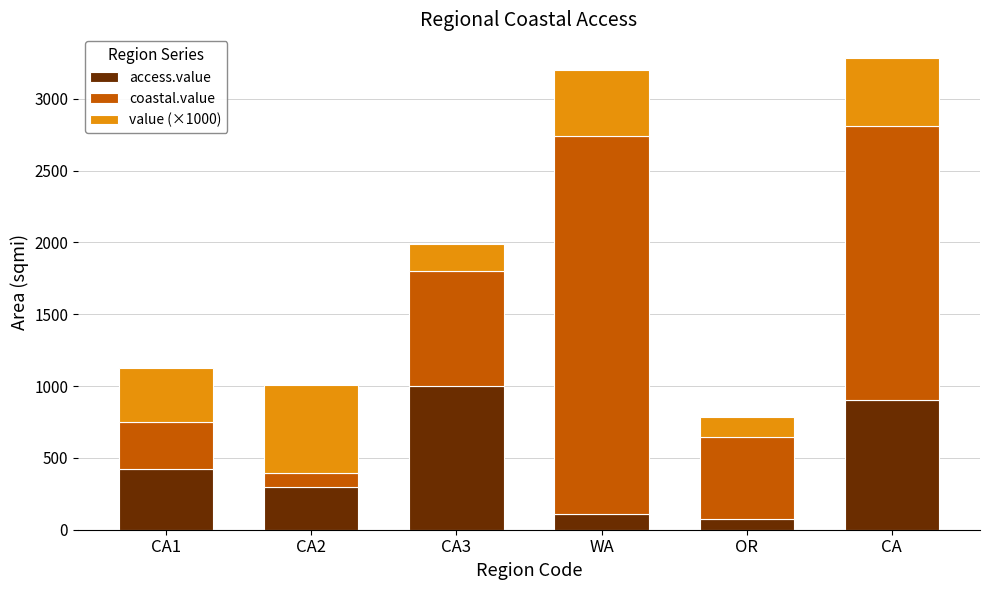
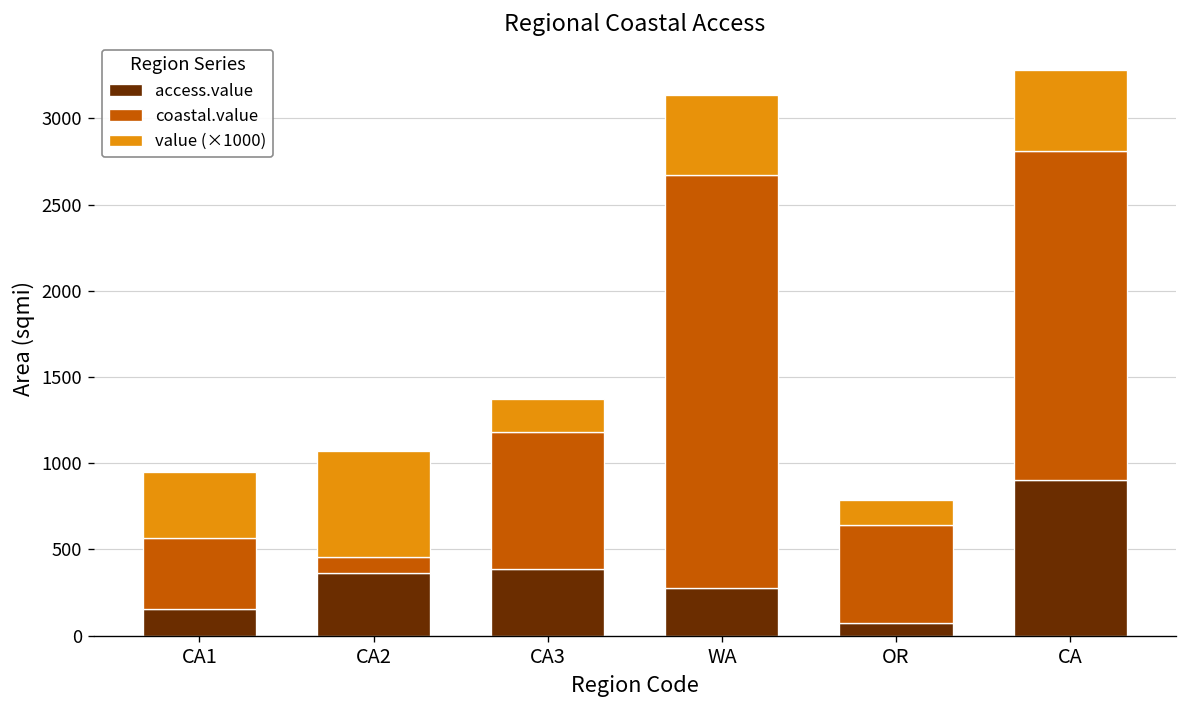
  {
    "access.value": {
-     "CA1": 430,
-     "CA2": 300,
-     "CA3": 1000,
-     "WA": 110,
+     "CA1": 160,
+     "CA2": 360,
+     "CA3": 380,
+     "WA": 280,
      "OR": 80,
      "CA": 900
    },
    "coastal.value": {
-     "CA1": 320,
+     "CA1": 410,
      "CA2": 100,
      "CA3": 800,
-     "WA": 2630,
+     "WA": 2400,
      "OR": 570,
      "CA": 1910
    },
    "value (×1000)": {
      "CA1": 380,
      "CA2": 610,
      "CA3": 190,
      "WA": 460,
      "OR": 140,
      "CA": 470
    }
  }
